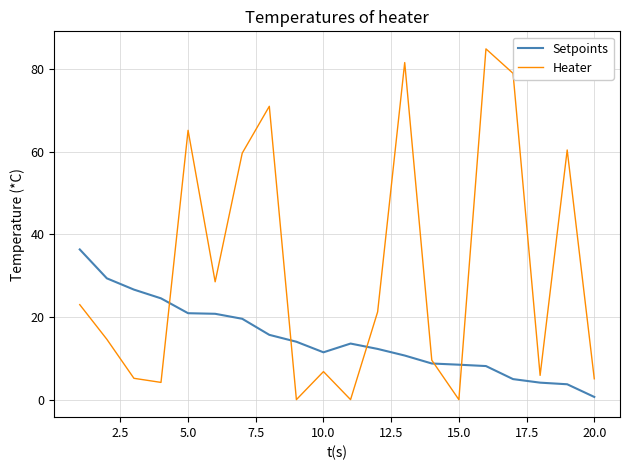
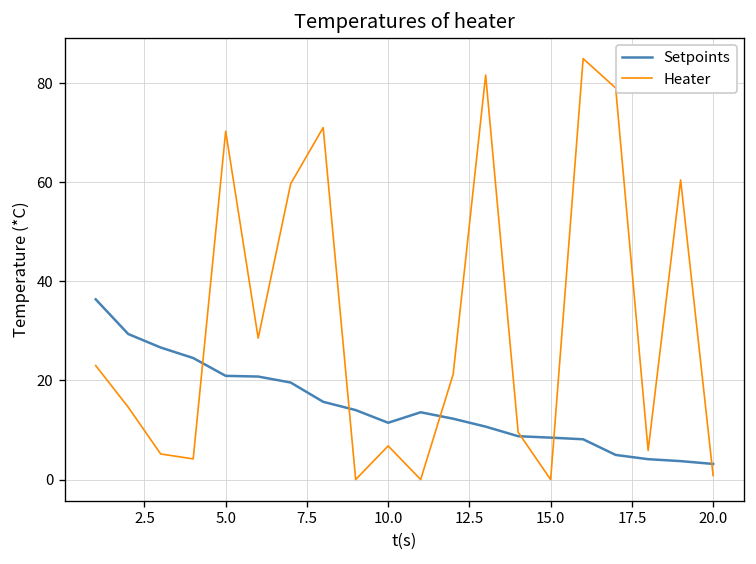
  {
    "Setpoints": {
      "5.0": 21,
      "10.0": 11,
      "15.0": 8,
-     "20.0": 1
+     "20.0": 3
    },
    "Heater": {
-     "5.0": 65,
+     "5.0": 70,
      "10.0": 7,
      "15.0": 0,
-     "20.0": 5
+     "20.0": 1
    }
  }
